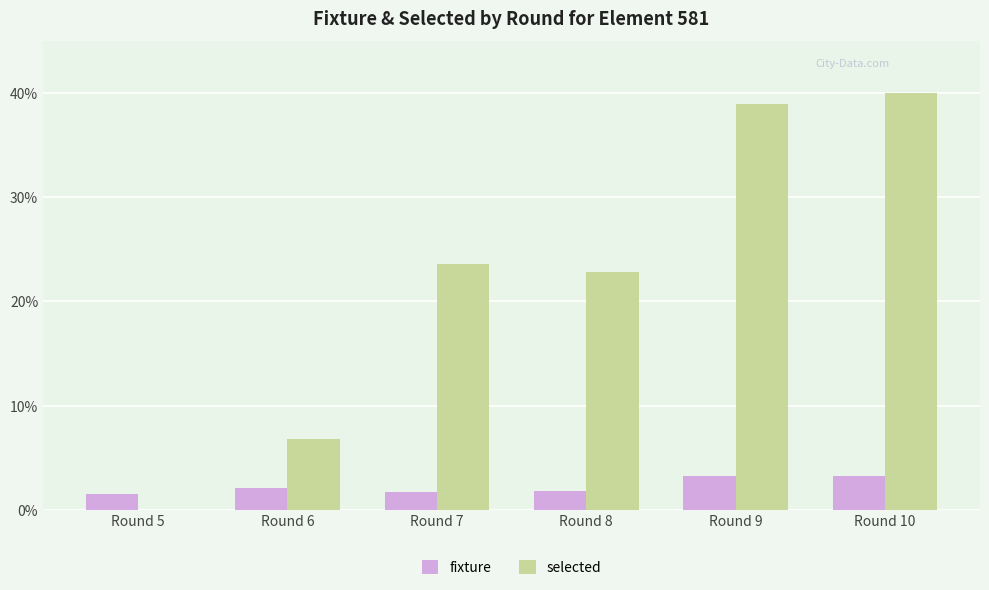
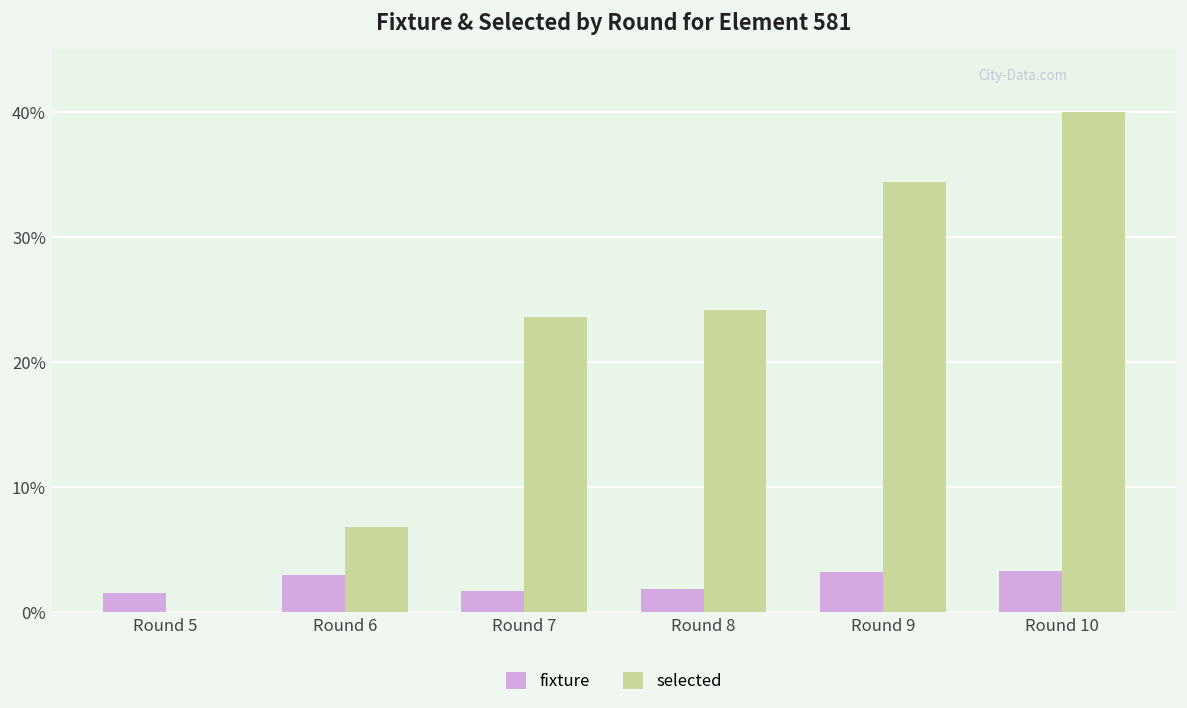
  {
    "fixture": {
      "Round 5": "1.5%",
-     "Round 6": "2.1%",
+     "Round 6": "2.9%",
      "Round 7": "1.7%",
      "Round 8": "1.8%",
      "Round 9": "3.2%",
      "Round 10": "3.2%"
    },
    "selected": {
      "Round 5": "0.0%",
      "Round 6": "6.8%",
      "Round 7": "23.6%",
-     "Round 8": "22.8%",
-     "Round 9": "39.0%",
+     "Round 8": "24.2%",
+     "Round 9": "34.4%",
      "Round 10": "40.0%"
    }
  }
